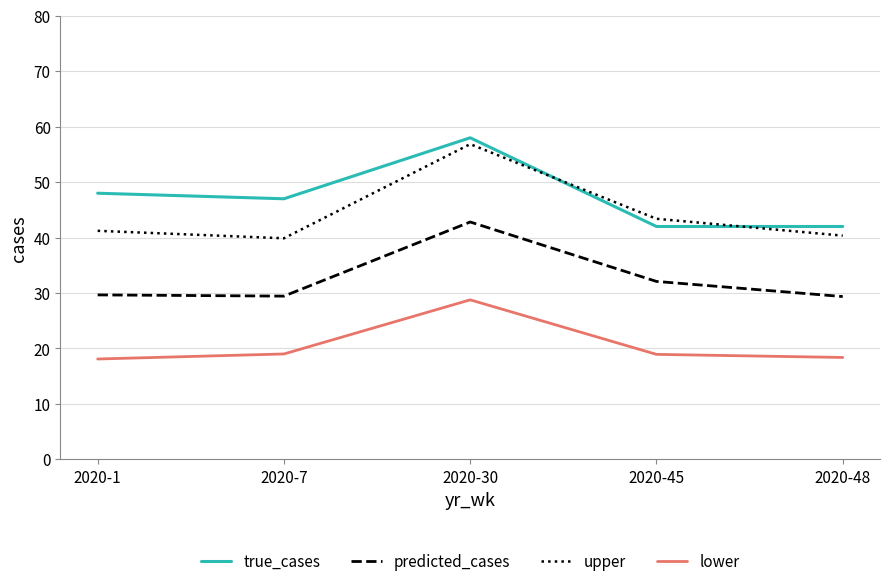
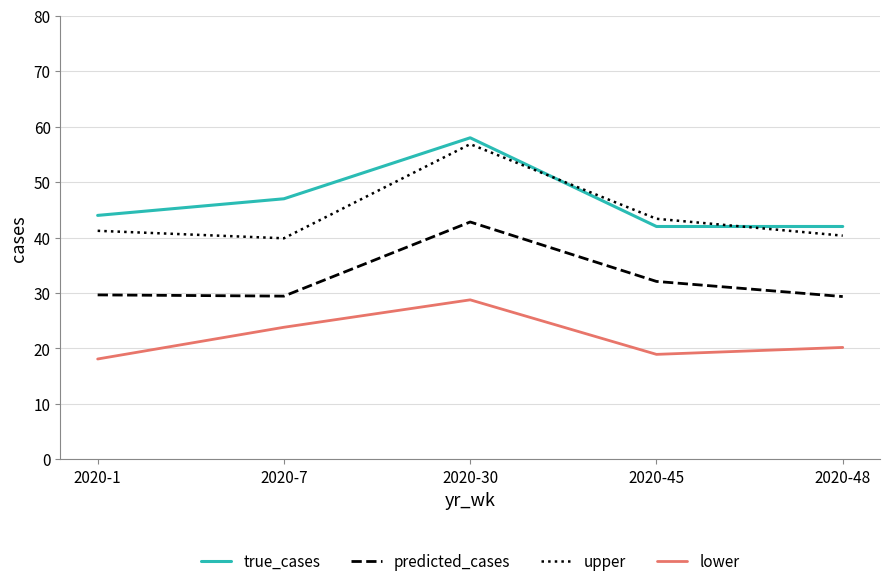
  {
    "true_cases": {
-     "2020-1": 48,
+     "2020-1": 44,
      "2020-7": 47,
      "2020-30": 58,
      "2020-45": 42,
      "2020-48": 42
    },
    "lower": {
      "2020-1": 18,
-     "2020-7": 19,
+     "2020-7": 24,
      "2020-30": 29,
      "2020-45": 19,
-     "2020-48": 18
+     "2020-48": 20
    }
  }
